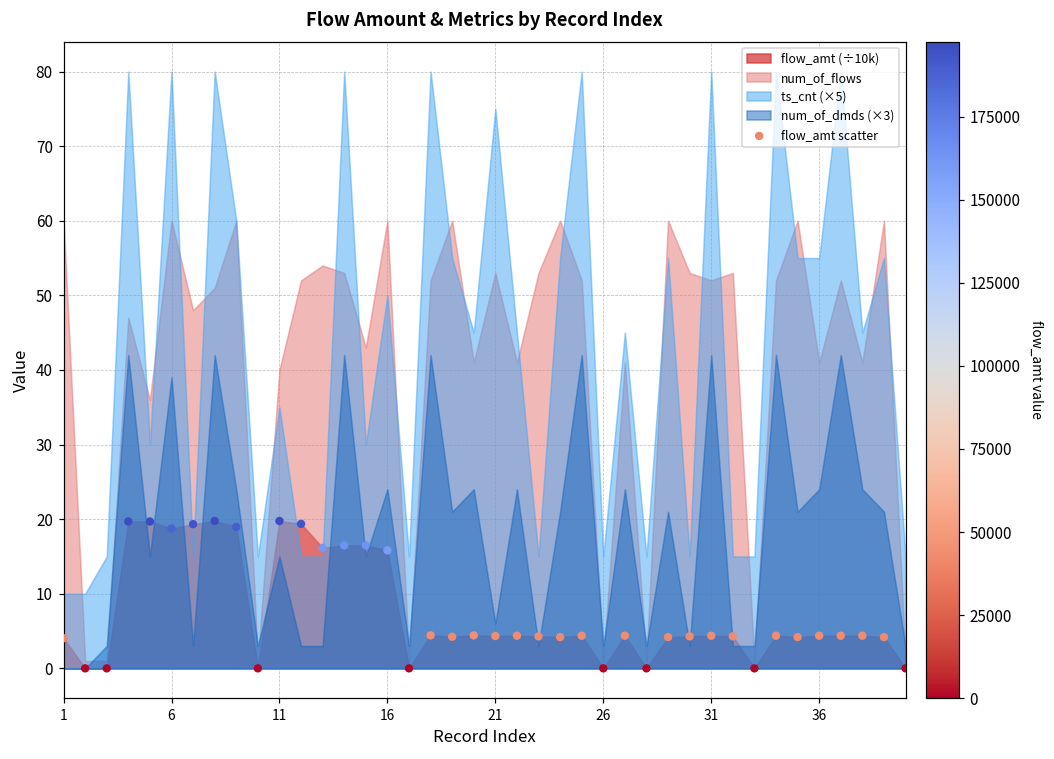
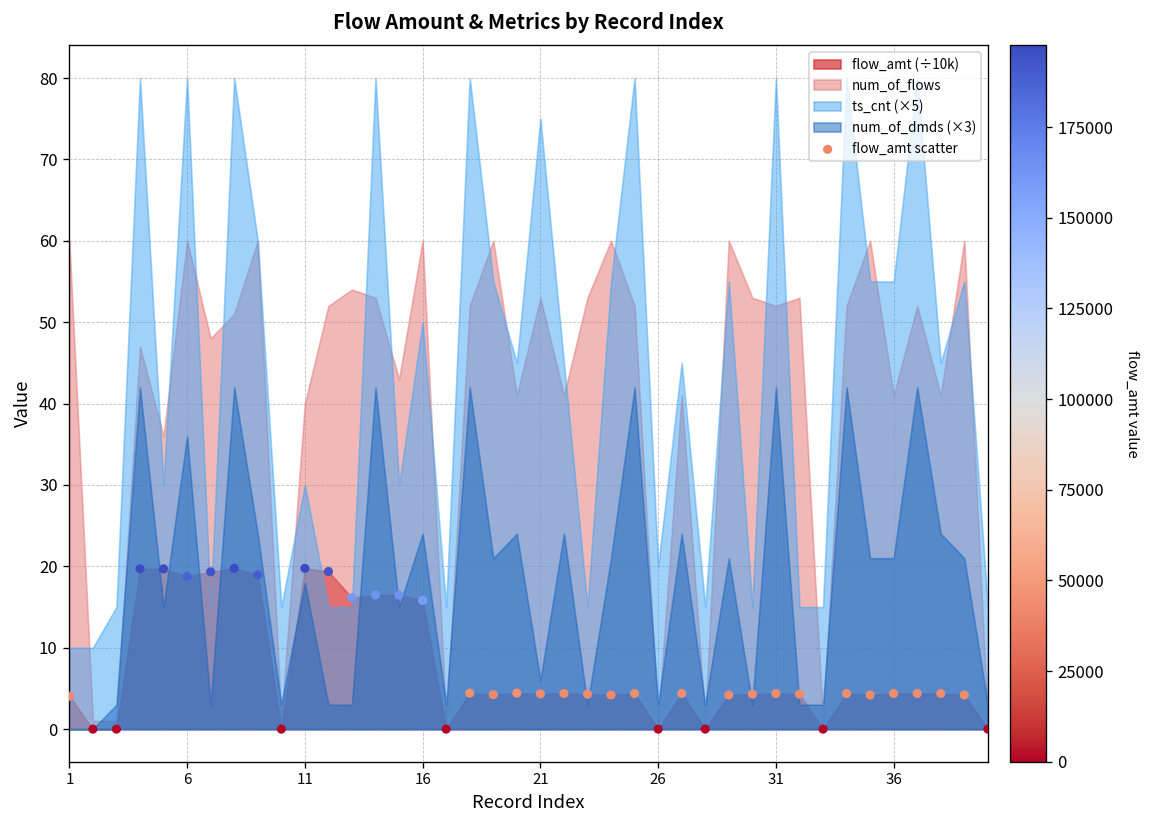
  {
    "ts_cnt (×5)": {
      "1": 10,
      "6": 80,
-     "11": 35,
+     "11": 30,
      "16": 50,
      "21": 75,
-     "26": 15,
+     "26": 20,
      "31": 80,
      "36": 55
    },
    "num_of_dmds (×3)": {
      "1": 0,
-     "6": 39,
-     "11": 15,
+     "6": 36,
+     "11": 18,
      "16": 24,
      "21": 6,
      "26": 3,
      "31": 42,
-     "36": 24
+     "36": 21
    }
  }
